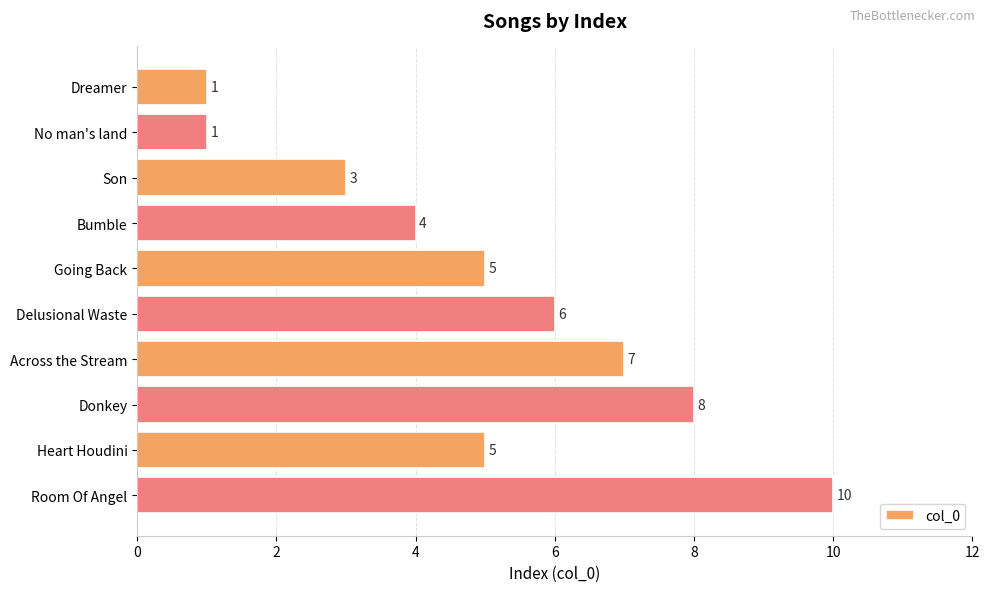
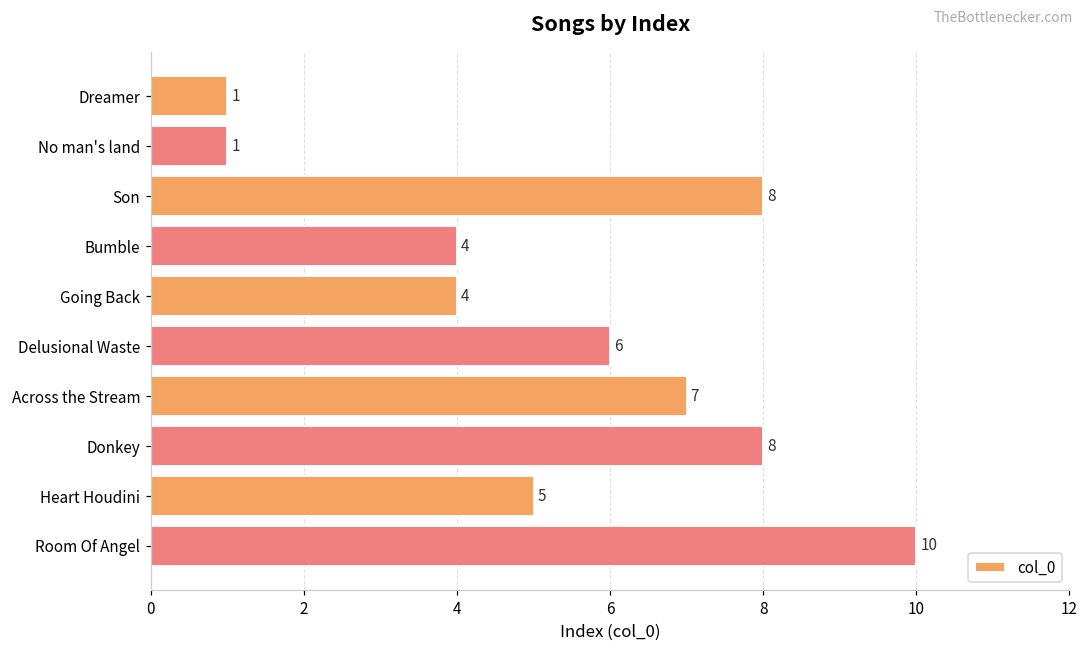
  {
    "Dreamer": 1,
    "No man's land": 1,
-   "Son": 3,
+   "Son": 8,
    "Bumble": 4,
-   "Going Back": 5,
+   "Going Back": 4,
    "Delusional Waste": 6,
    "Across the Stream": 7,
    "Donkey": 8,
    "Heart Houdini": 5,
    "Room Of Angel": 10
  }
